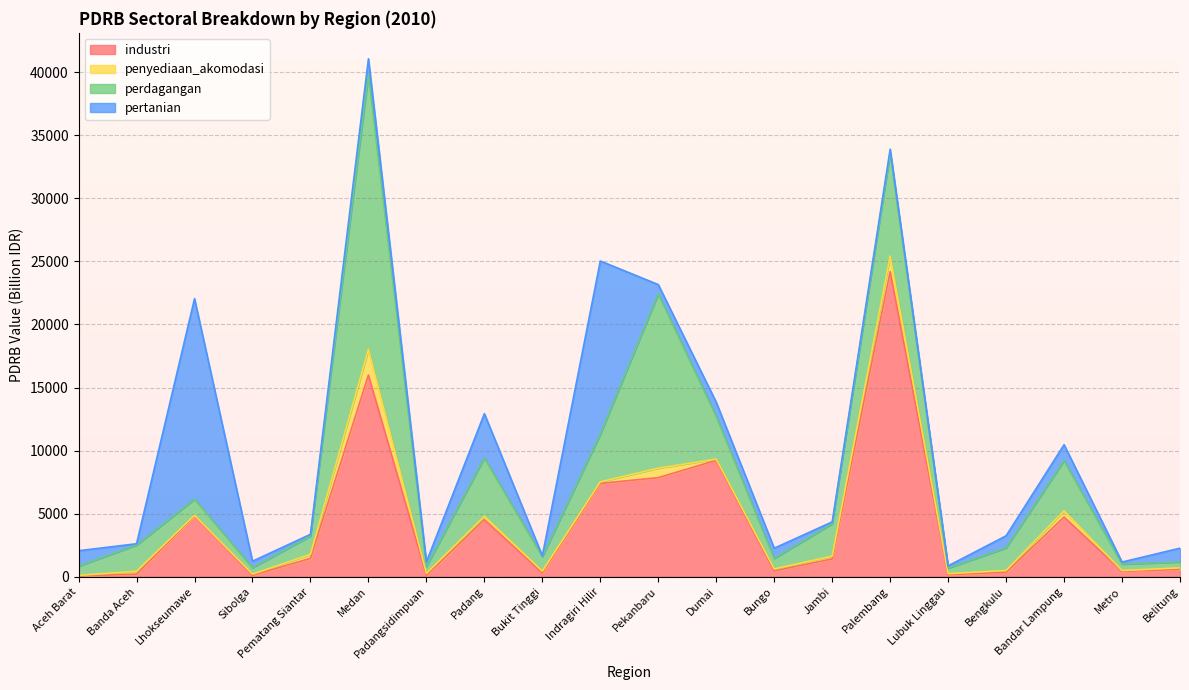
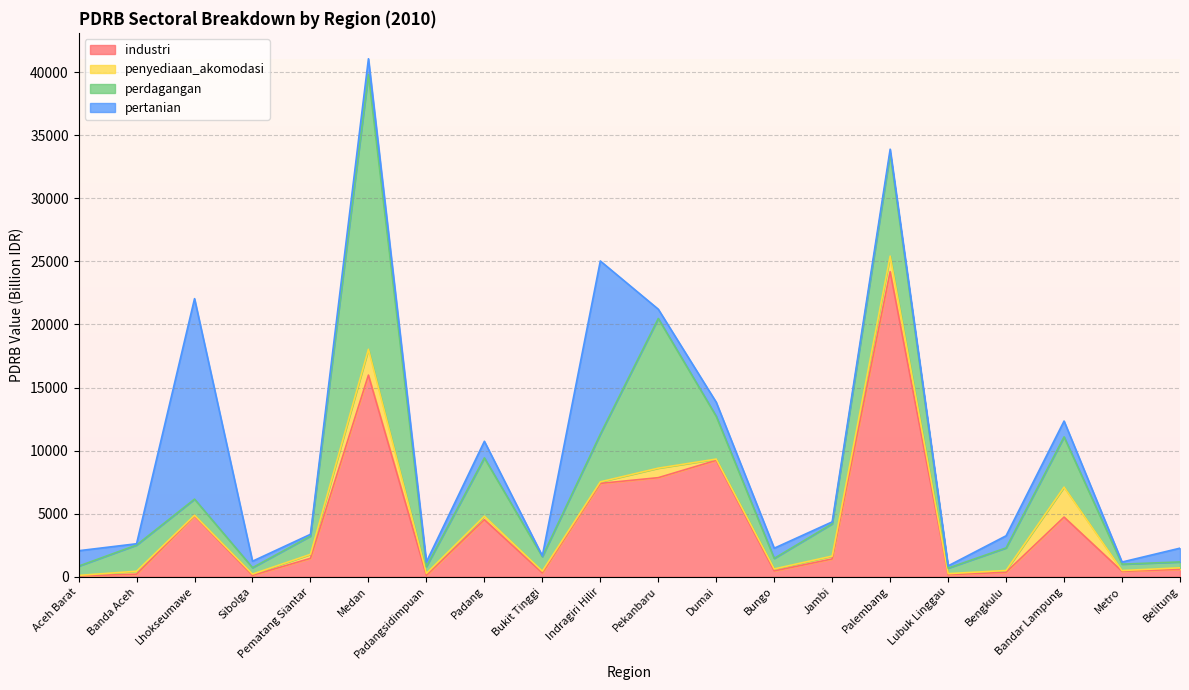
  {
    "industri": {
      "Banda Aceh": 200,
      "Pematang Siantar": 1500,
      "Medan": 16000,
      "Padang": 4500,
      "Pekanbaru": 7900,
      "Jambi": 1400,
      "Palembang": 24200,
      "Bandar Lampung": 4700
    },
    "penyediaan_akomodasi": {
      "Banda Aceh": 200,
      "Pematang Siantar": 300,
      "Medan": 2000,
      "Padang": 300,
      "Pekanbaru": 800,
      "Jambi": 200,
      "Palembang": 1200,
-     "Bandar Lampung": 500
+     "Bandar Lampung": 2400
    },
    "perdagangan": {
      "Aceh Barat": 700,
      "Lhokseumawe": 1300,
      "Sibolga": 500,
      "Medan": 21800,
      "Padangsidimpuan": 500,
      "Padang": 4600,
      "Indragiri Hilir": 3800,
-     "Pekanbaru": 13800,
+     "Pekanbaru": 11900,
      "Dumai": 3400,
      "Bungo": 800,
      "Palembang": 8100,
      "Bengkulu": 1800,
      "Bandar Lampung": 4000,
      "Belitung": 500
    },
    "pertanian": {
      "Aceh Barat": 1200,
      "Lhokseumawe": 15900,
      "Sibolga": 500,
      "Medan": 1200,
      "Padangsidimpuan": 400,
-     "Padang": 3500,
+     "Padang": 1300,
      "Indragiri Hilir": 13700,
      "Pekanbaru": 700,
      "Dumai": 1100,
      "Bungo": 800,
      "Palembang": 300,
      "Bengkulu": 1000,
      "Bandar Lampung": 1300,
      "Belitung": 1100
    }
  }
